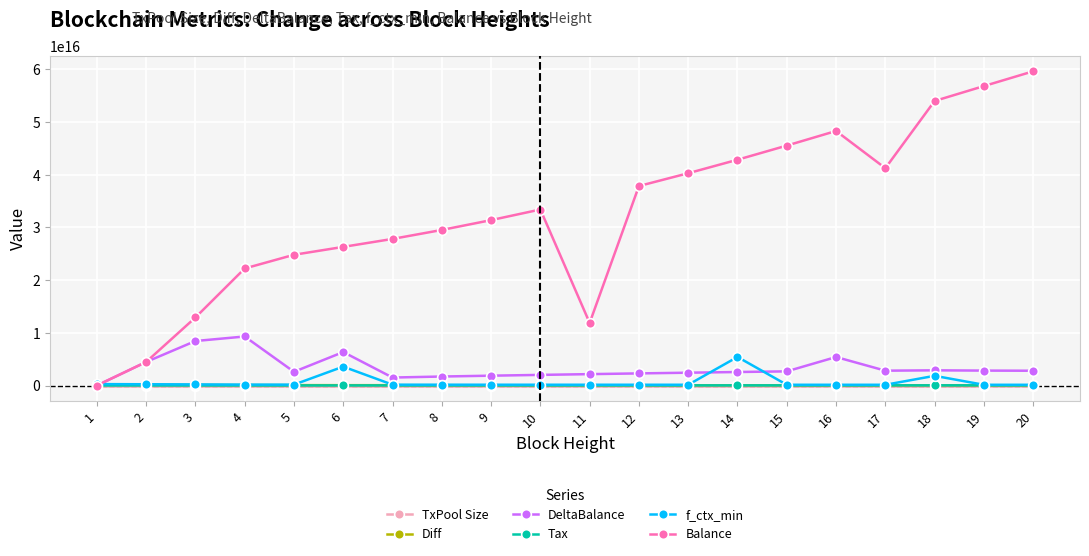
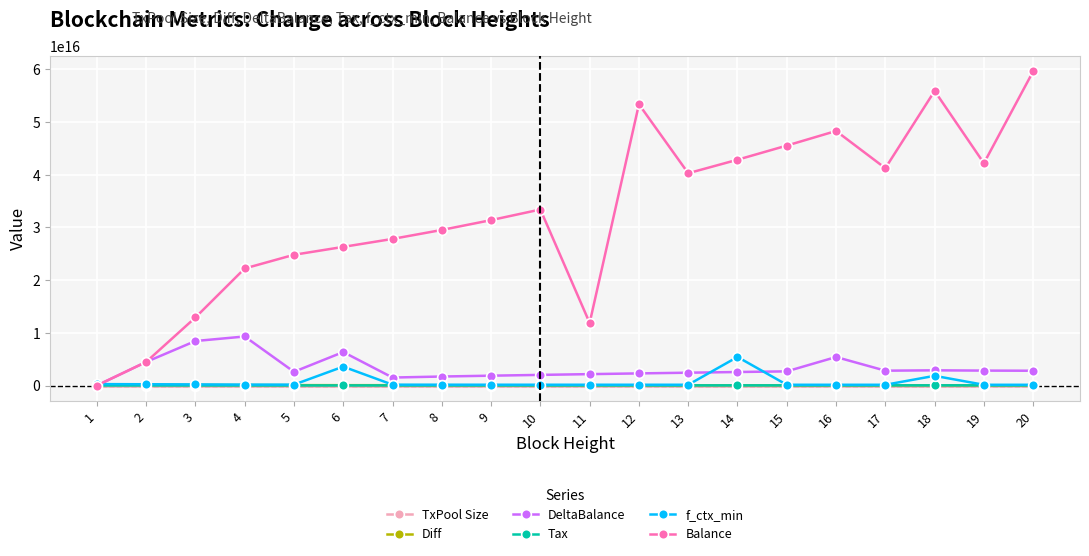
  {
    "DeltaBalance": {
      "3": 8000000000000000,
      "4": 9000000000000000,
      "5": 3000000000000000,
      "6": 6000000000000000,
      "7": 2000000000000000,
      "8": 2000000000000000,
      "9": 2000000000000000,
      "10": 2000000000000000,
      "11": 2000000000000000,
      "12": 2000000000000000,
      "13": 2000000000000000,
      "14": 3000000000000000,
      "15": 3000000000000000,
      "16": 5000000000000000,
      "17": 3000000000000000,
      "18": 3000000000000000,
      "19": 3000000000000000,
      "20": 3000000000000000
    },
    "f_ctx_min": {
      "6": 4000000000000000,
      "14": 5000000000000000,
      "18": 2000000000000000
    },
    "Balance": {
      "3": 13000000000000000,
      "4": 22000000000000000,
      "5": 25000000000000000,
      "6": 26000000000000000,
      "7": 28000000000000000,
      "8": 29000000000000000,
      "9": 31000000000000000,
      "10": 33000000000000000,
      "11": 12000000000000000,
-     "12": 38000000000000000,
+     "12": 53000000000000000,
      "13": 40000000000000000,
      "14": 43000000000000000,
      "15": 45000000000000000,
      "16": 48000000000000000,
      "17": 41000000000000000,
-     "18": 54000000000000000,
-     "19": 57000000000000000,
+     "18": 56000000000000000,
+     "19": 42000000000000000,
      "20": 60000000000000000
    }
  }
